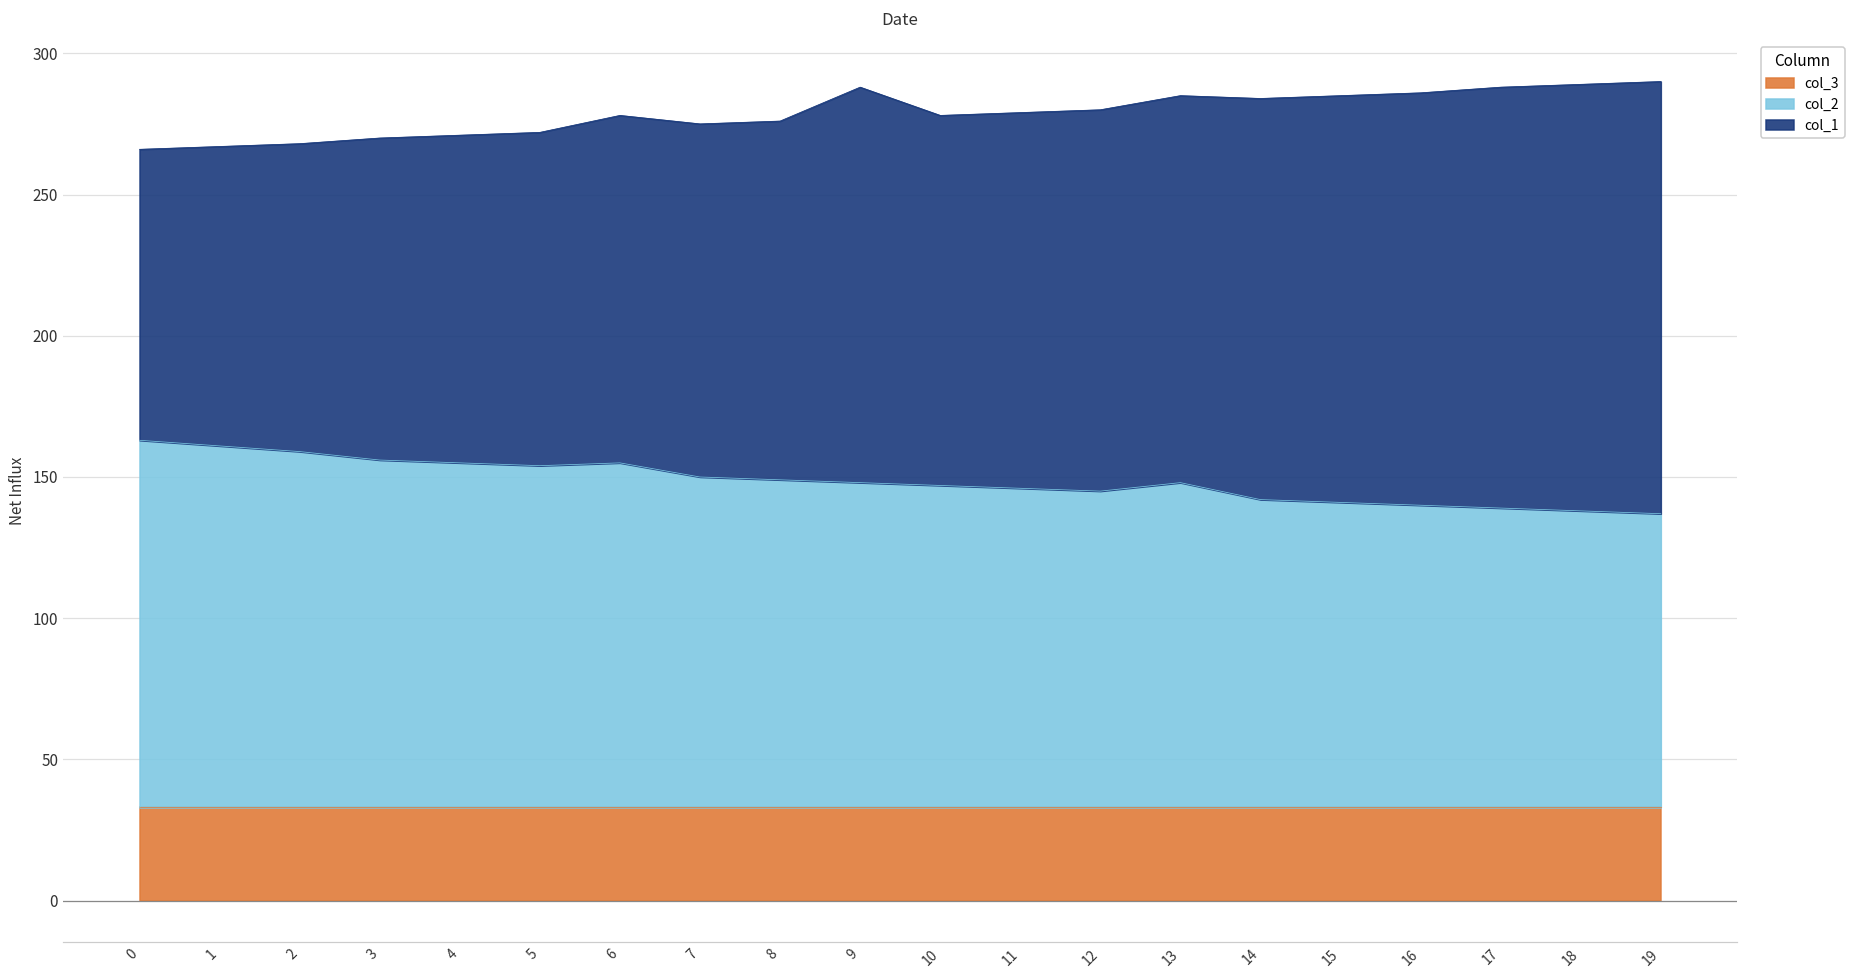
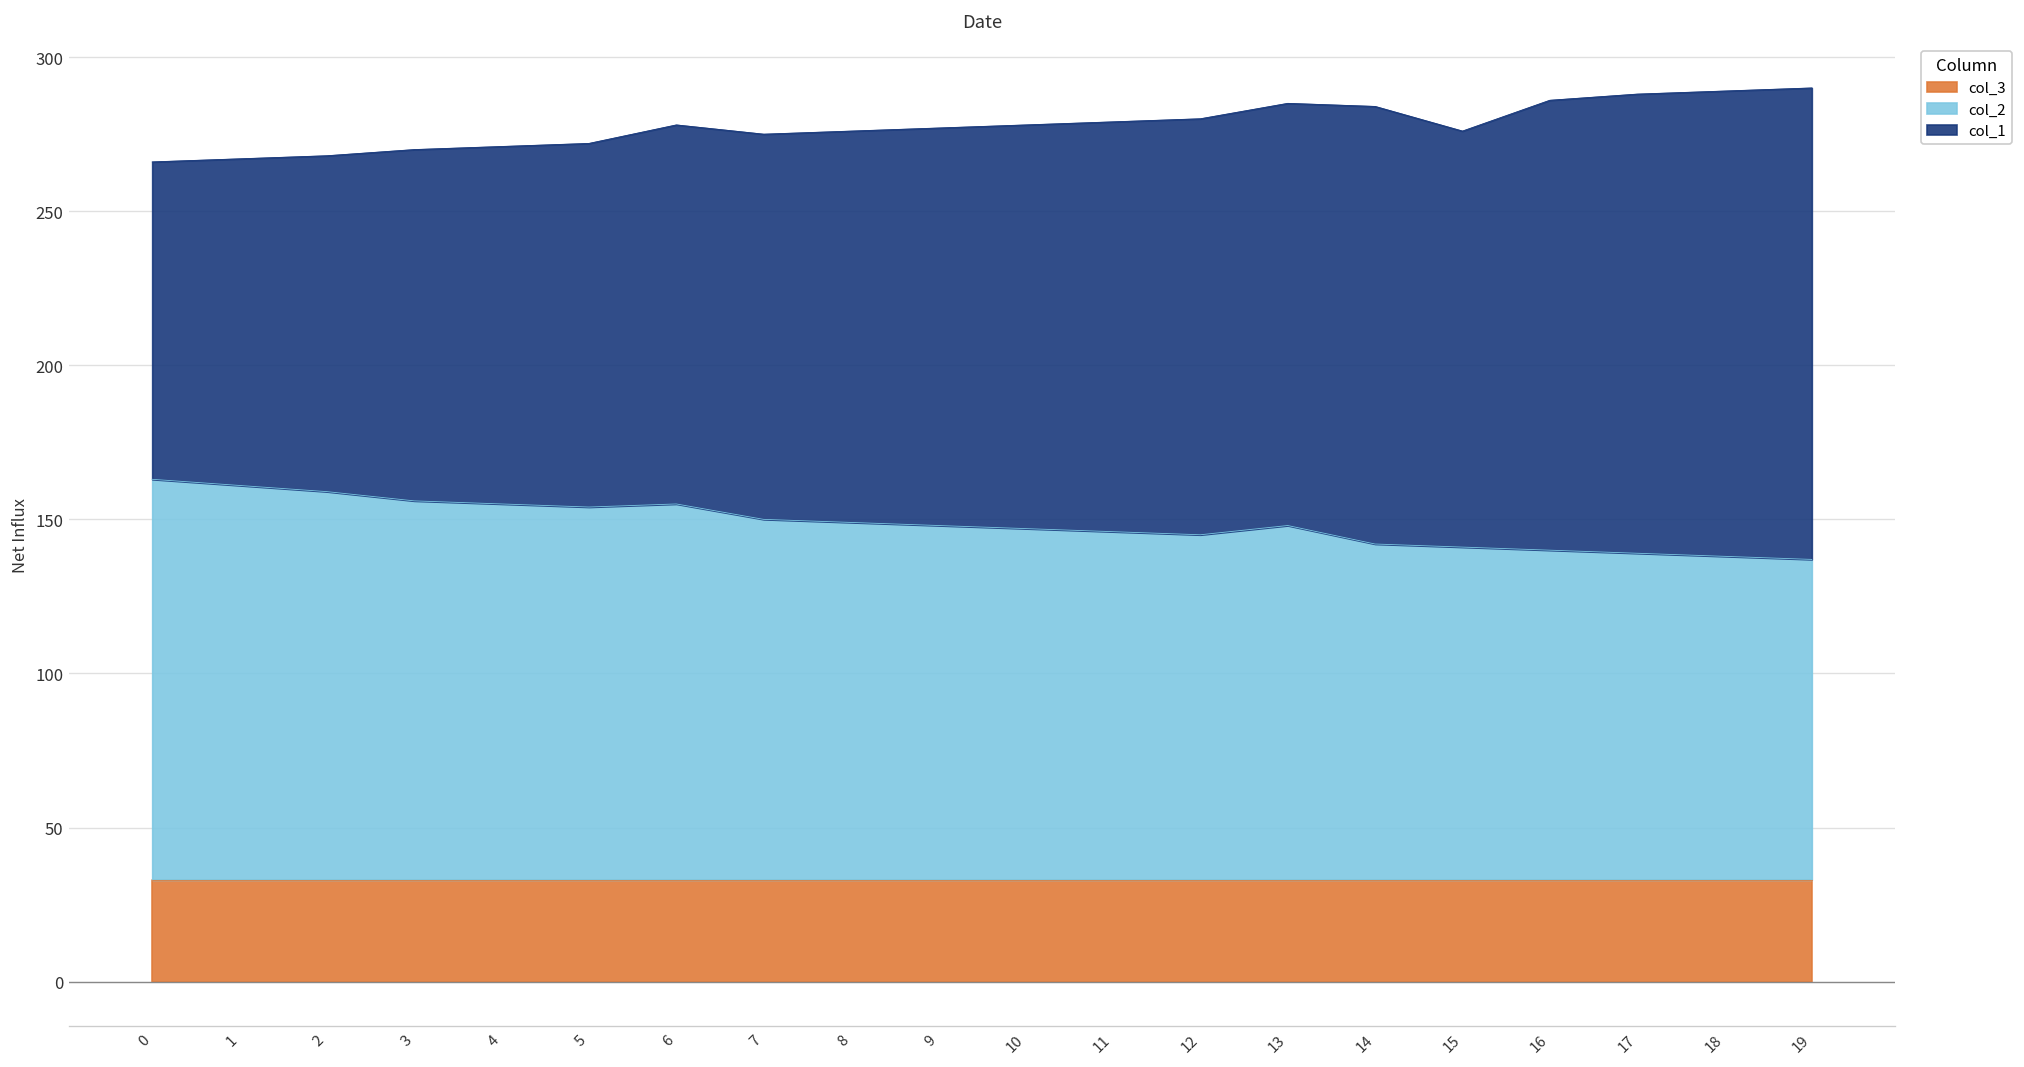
  {
    "col_3": {
      "0": 33,
      "1": 33,
      "2": 33,
      "3": 33,
      "4": 33,
      "5": 33,
      "6": 33,
      "7": 33,
      "8": 33,
      "9": 33,
      "10": 33,
      "11": 33,
      "12": 33,
      "13": 33,
      "14": 33,
      "15": 33,
      "16": 33,
      "17": 33,
      "18": 33,
      "19": 33
    },
    "col_2": {
      "0": 130,
      "1": 128,
      "2": 126,
      "3": 123,
      "4": 122,
      "5": 121,
      "6": 122,
      "7": 117,
      "8": 116,
      "9": 115,
      "10": 114,
      "11": 113,
      "12": 112,
      "13": 115,
      "14": 109,
      "15": 108,
      "16": 107,
      "17": 106,
      "18": 105,
      "19": 104
    },
    "col_1": {
      "0": 103,
      "1": 106,
      "2": 109,
      "3": 114,
      "4": 116,
      "5": 118,
      "6": 123,
      "7": 125,
      "8": 127,
-     "9": 140,
+     "9": 129,
      "10": 131,
      "11": 133,
      "12": 135,
      "13": 137,
      "14": 142,
-     "15": 144,
+     "15": 135,
      "16": 146,
      "17": 149,
      "18": 151,
      "19": 153
    }
  }
